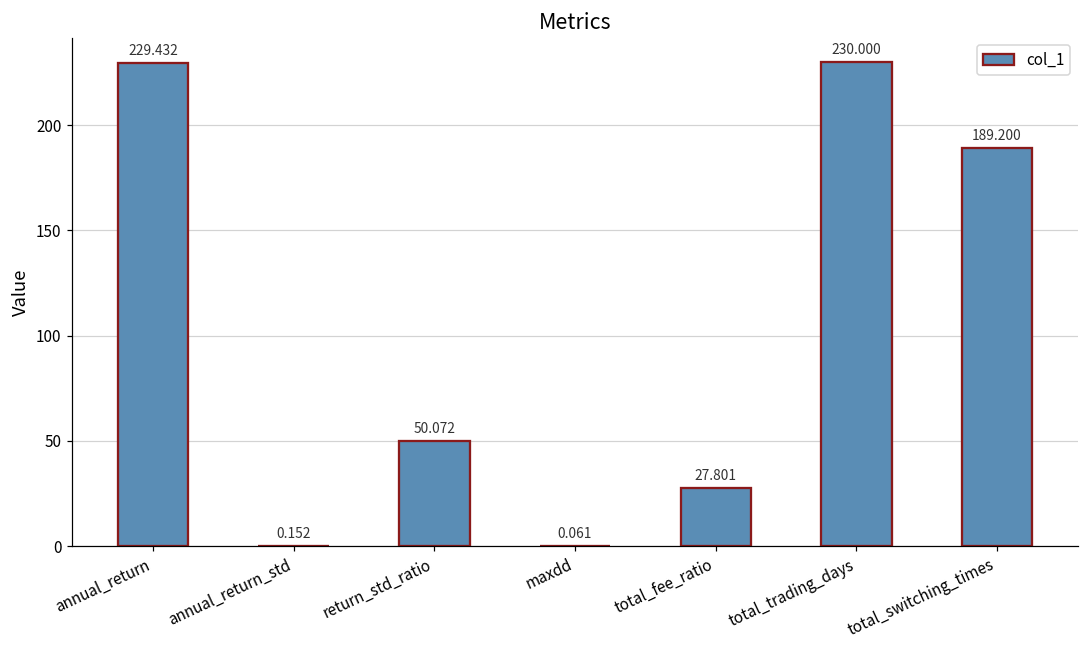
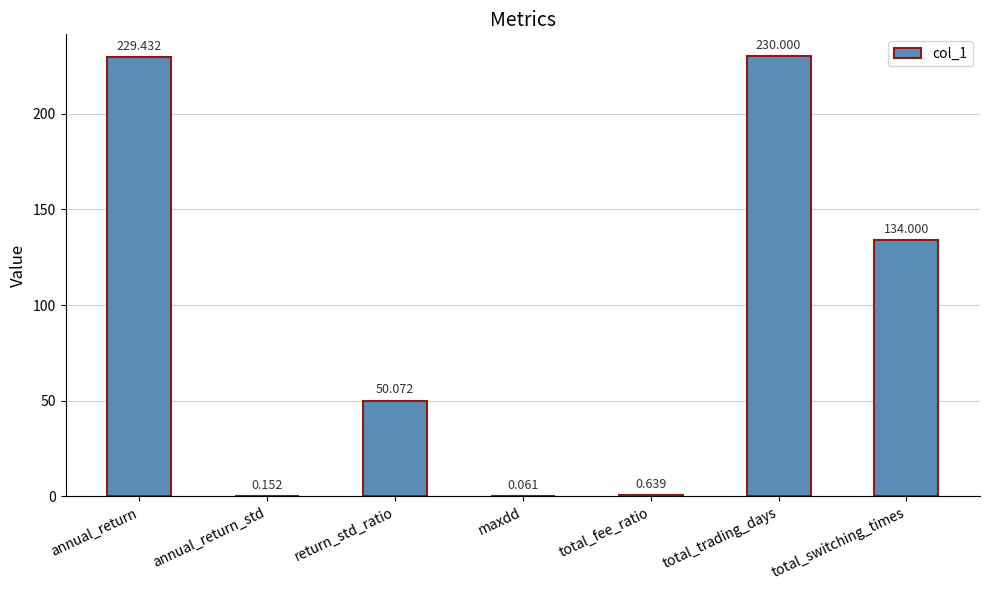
  {
    "annual_return": 229.432,
    "annual_return_std": 0.152,
    "return_std_ratio": 50.072,
    "maxdd": 0.061,
-   "total_fee_ratio": 27.801,
+   "total_fee_ratio": 0.639,
    "total_trading_days": 230.000,
-   "total_switching_times": 189.200
+   "total_switching_times": 134.000
  }
